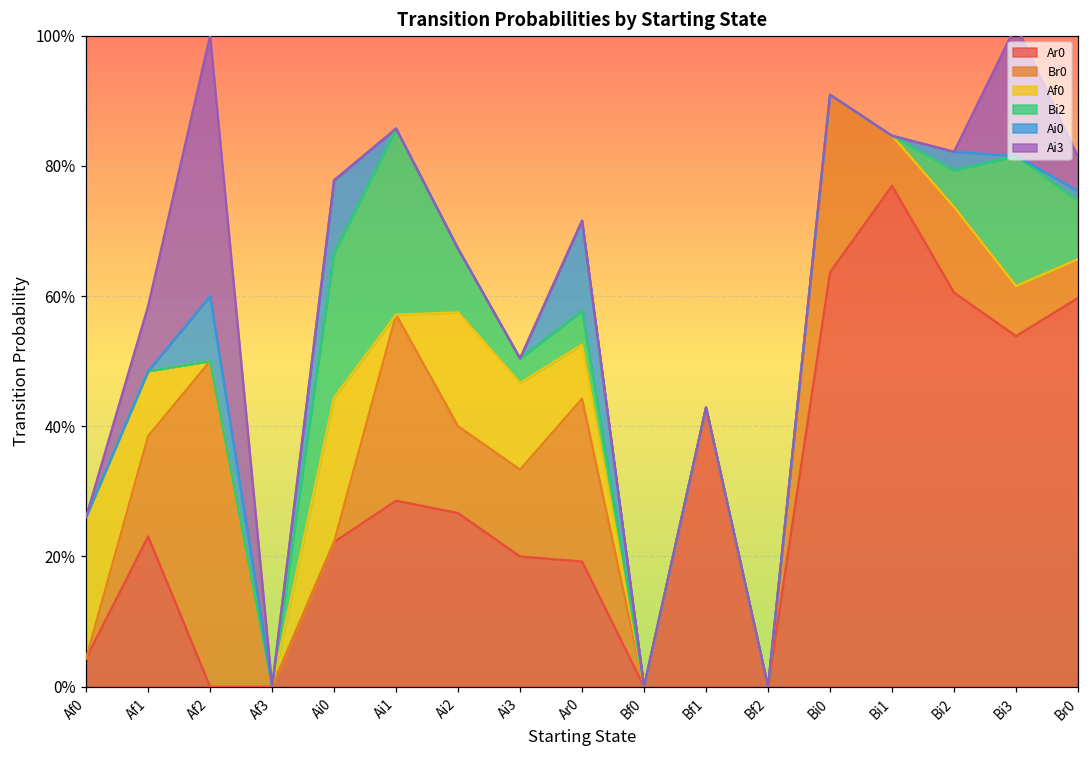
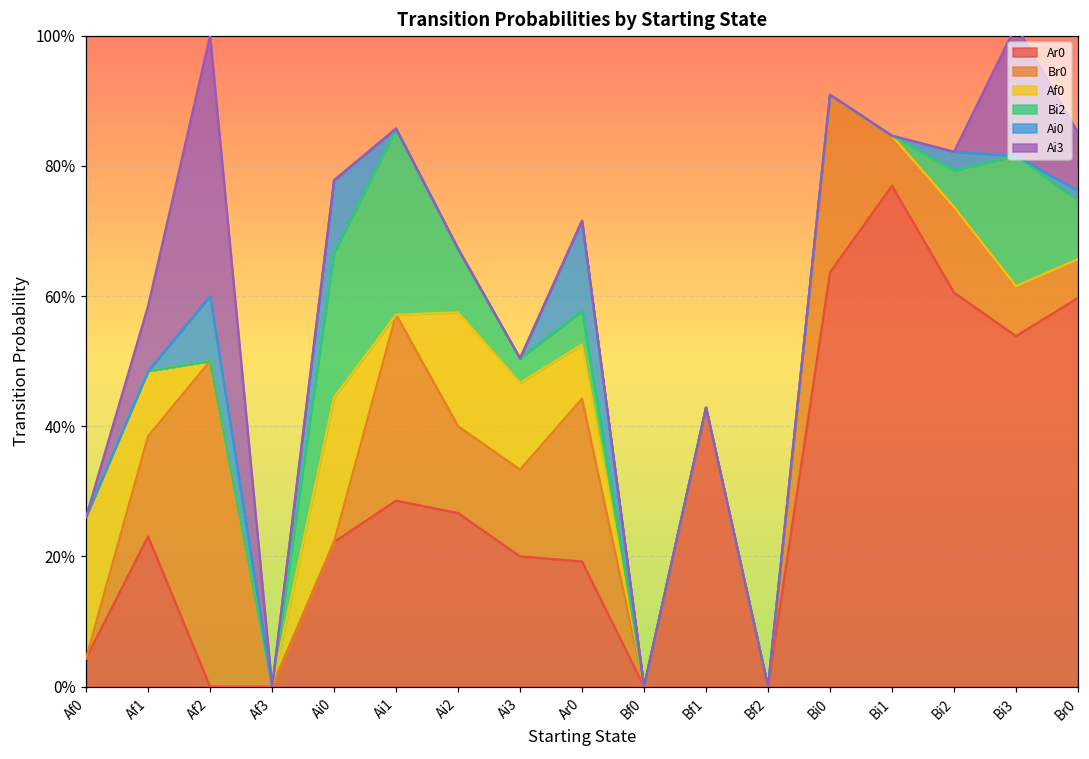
  {
    "Af0": {
      "Ai0": "22%",
      "Ai2": "17%",
      "Ai3": "13%",
      "Ar0": "8%"
    },
    "Bi2": {
      "Ai0": "22%",
      "Ar0": "5%",
      "Bi2": "6%",
      "Br0": "9%"
    },
    "Ai0": {
      "Af2": "10%",
      "Br0": "1%"
    },
    "Ai3": {
      "Af1": "10%",
      "Af2": "40%",
-     "Br0": "5%"
+     "Br0": "9%"
    }
  }
